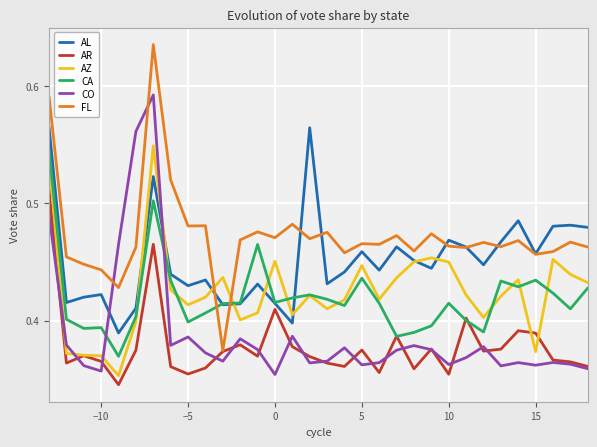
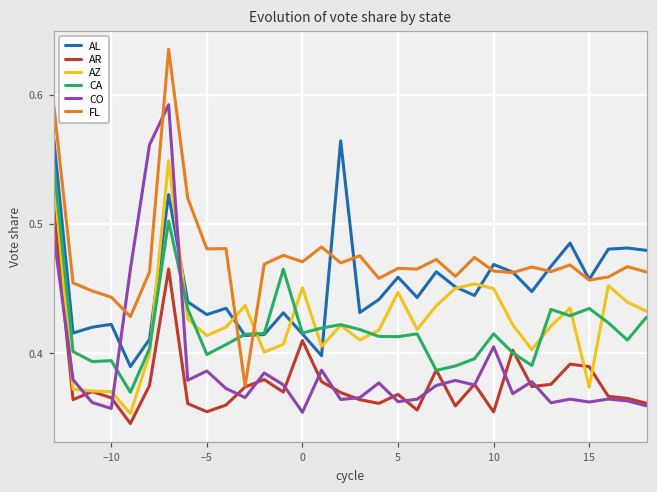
  {
    "AL": {
      "−10": 0.422,
      "−5": 0.430,
      "5": 0.459,
      "10": 0.469
    },
    "AR": {
      "−10": 0.365,
      "−5": 0.355,
      "0": 0.410,
-     "5": 0.375,
+     "5": 0.368,
      "10": 0.354,
      "15": 0.389
    },
    "AZ": {
      "−10": 0.370,
      "−5": 0.413,
      "0": 0.451,
      "5": 0.447,
      "10": 0.450,
      "15": 0.374
    },
    "CA": {
      "−10": 0.394,
      "−5": 0.399,
-     "5": 0.436,
+     "5": 0.413,
      "10": 0.415,
      "15": 0.435
    },
    "CO": {
      "−10": 0.357,
      "−5": 0.386,
      "0": 0.354,
      "5": 0.362,
-     "10": 0.363,
+     "10": 0.405,
      "15": 0.362
    },
    "FL": {
      "−10": 0.443,
      "−5": 0.481,
      "0": 0.471,
      "5": 0.466,
      "10": 0.463
    }
  }
